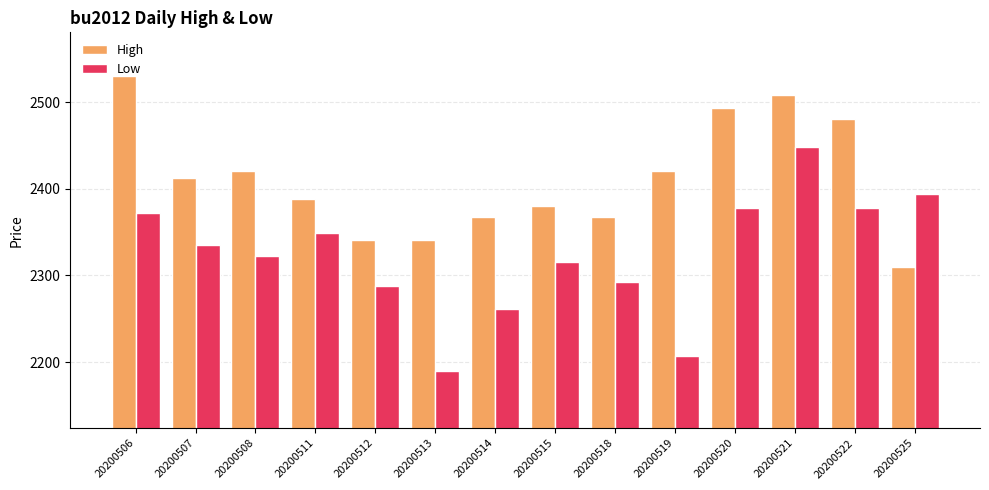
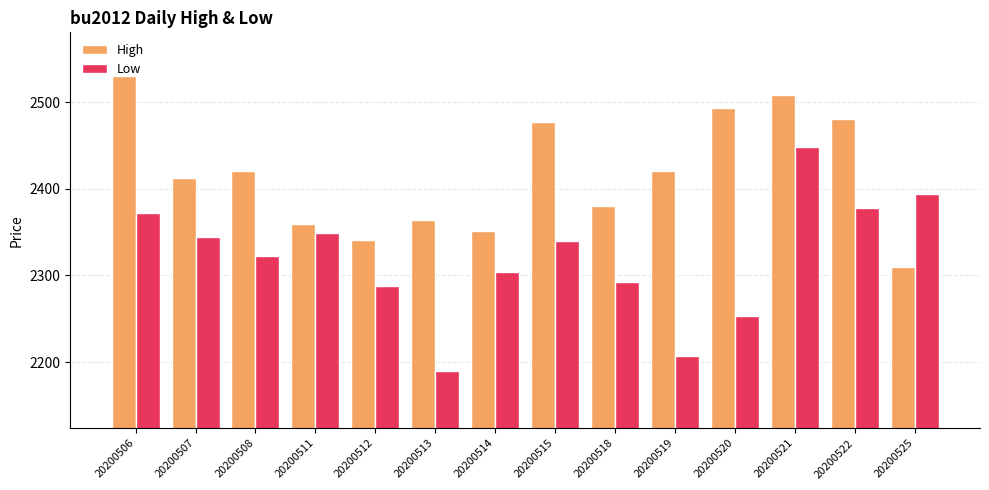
  {
    "High": {
      "20200506": 2530,
      "20200507": 2410,
      "20200508": 2420,
-     "20200511": 2390,
+     "20200511": 2360,
      "20200512": 2340,
-     "20200513": 2340,
-     "20200514": 2370,
-     "20200515": 2380,
-     "20200518": 2370,
+     "20200513": 2360,
+     "20200514": 2350,
+     "20200515": 2480,
+     "20200518": 2380,
      "20200519": 2420,
      "20200520": 2490,
      "20200521": 2510,
      "20200522": 2480,
      "20200525": 2310
    },
    "Low": {
      "20200506": 2370,
-     "20200507": 2330,
+     "20200507": 2340,
      "20200508": 2320,
      "20200511": 2350,
      "20200512": 2290,
      "20200513": 2190,
-     "20200514": 2260,
-     "20200515": 2320,
+     "20200514": 2300,
+     "20200515": 2340,
      "20200518": 2290,
      "20200519": 2210,
-     "20200520": 2380,
+     "20200520": 2250,
      "20200521": 2450,
      "20200522": 2380,
      "20200525": 2390
    }
  }
